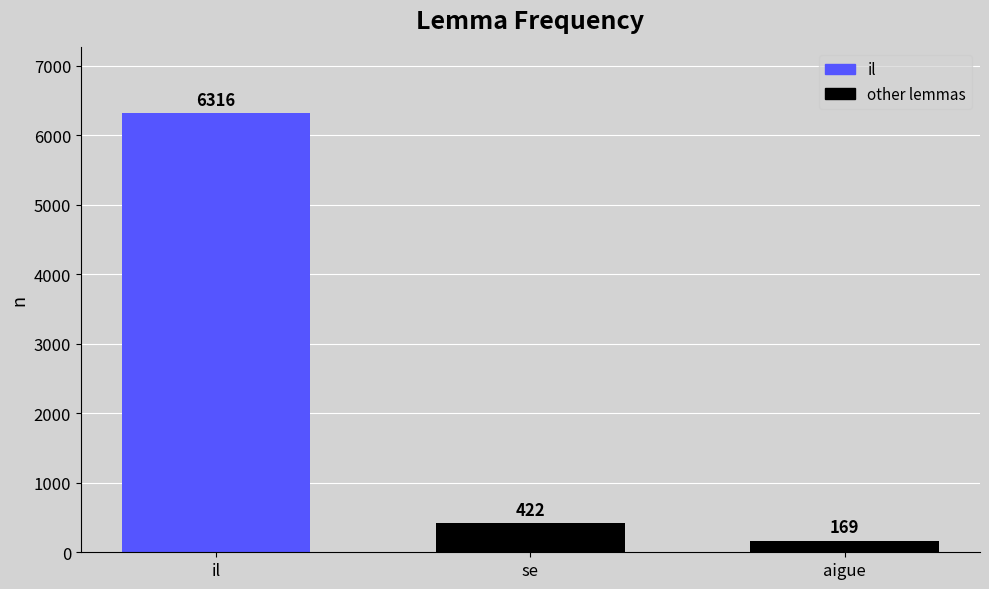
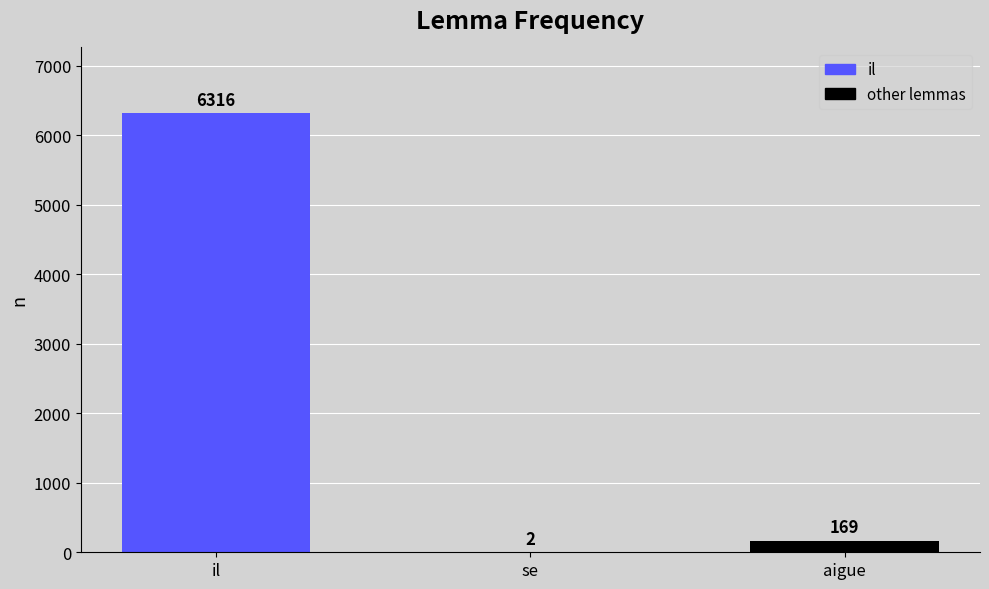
  {
    "il": 6316,
-   "se": 422,
+   "se": 2,
    "aigue": 169
  }
